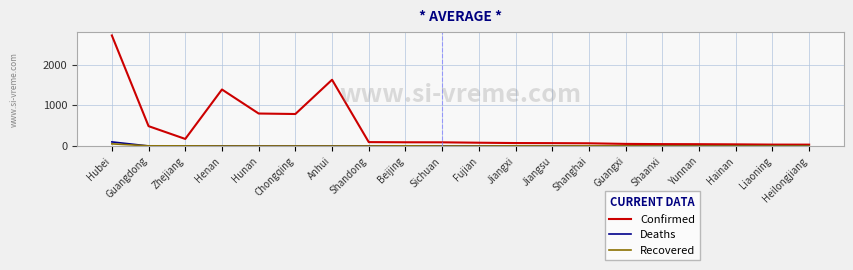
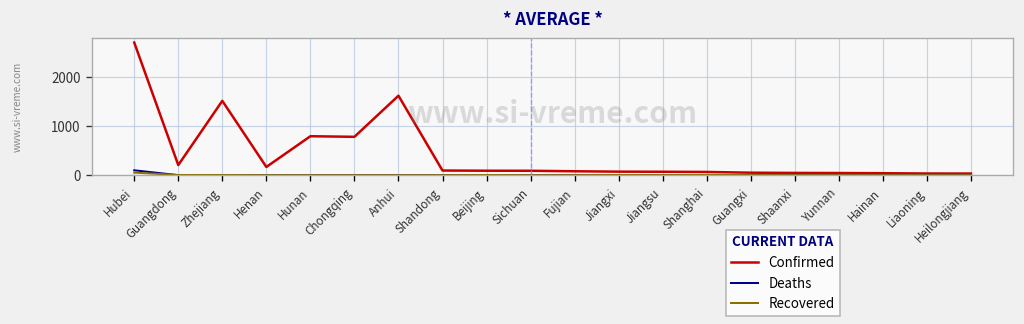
  {
    "Confirmed": {
      "Hubei": 2700,
-     "Guangdong": 500,
-     "Zhejiang": 200,
-     "Henan": 1400,
+     "Guangdong": 200,
+     "Zhejiang": 1500,
+     "Henan": 200,
      "Hunan": 800,
      "Chongqing": 800,
      "Anhui": 1600,
      "Shandong": 100,
      "Beijing": 100,
      "Sichuan": 100,
      "Fujian": 100,
      "Jiangxi": 100,
      "Jiangsu": 100
    }
  }
